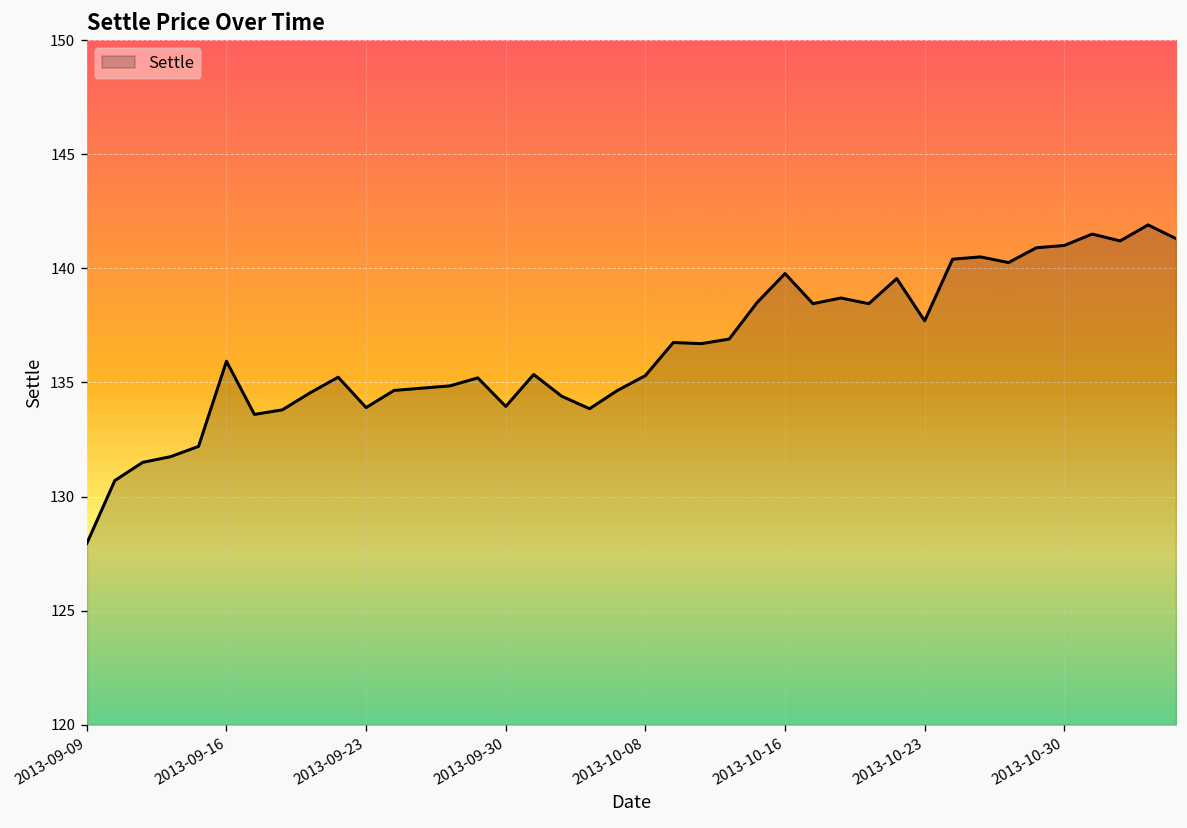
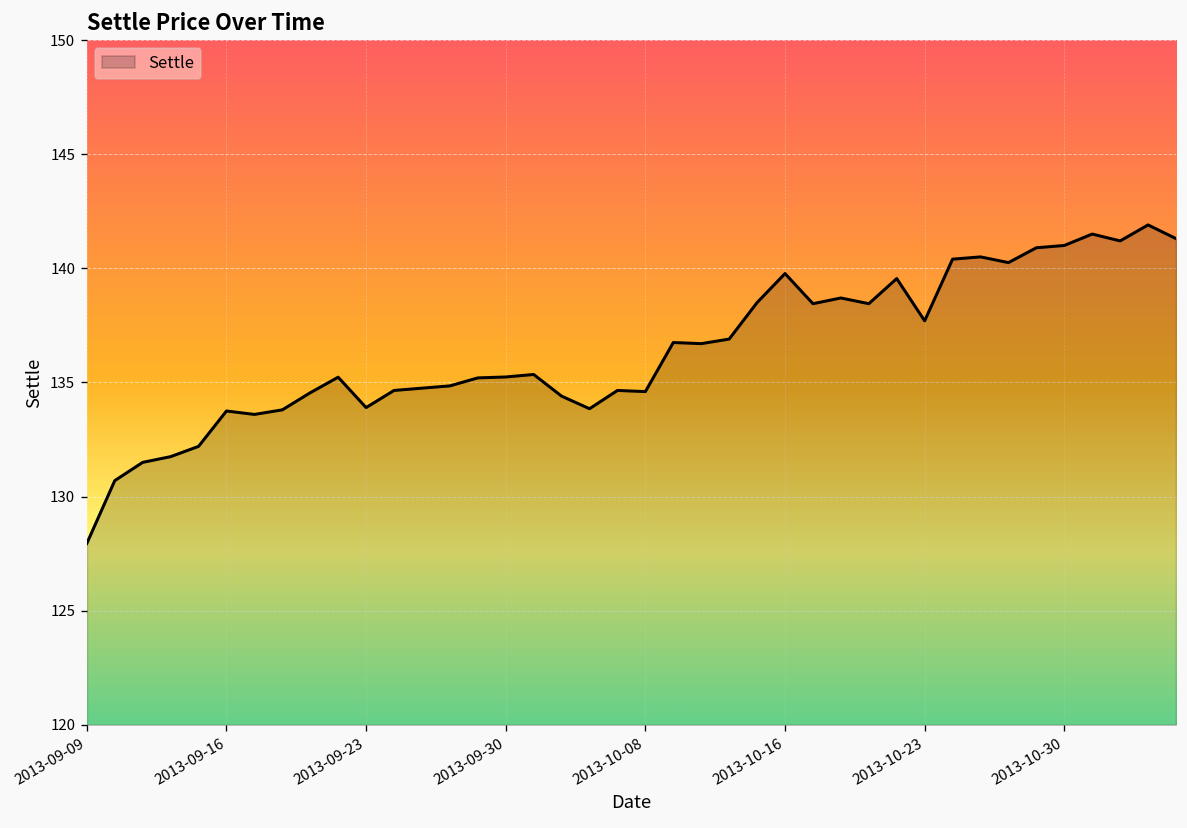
  {
    "2013-09-09": 128.0,
-   "2013-09-16": 135.9,
+   "2013-09-16": 133.8,
    "2013-09-23": 133.9,
-   "2013-09-30": 134.0,
-   "2013-10-08": 135.3,
+   "2013-09-30": 135.2,
+   "2013-10-08": 134.6,
    "2013-10-16": 139.8,
    "2013-10-23": 137.7,
    "2013-10-30": 141.0
  }
